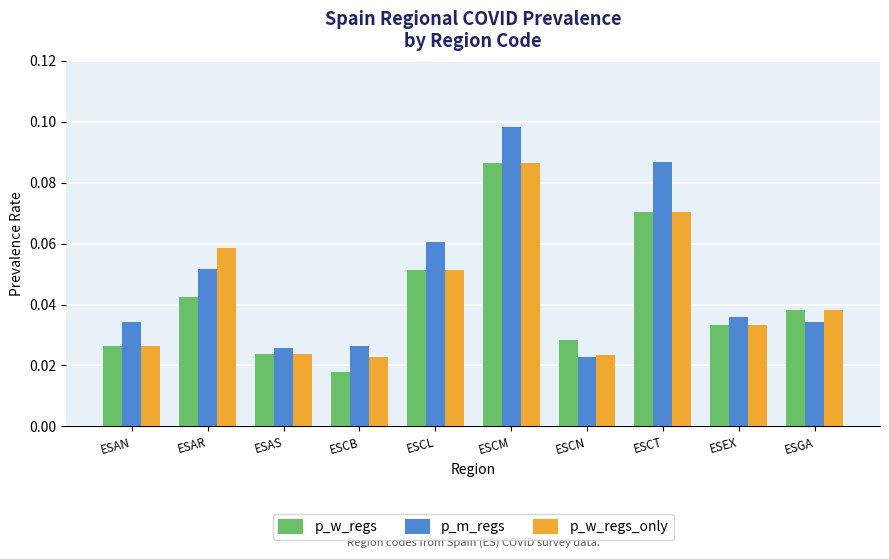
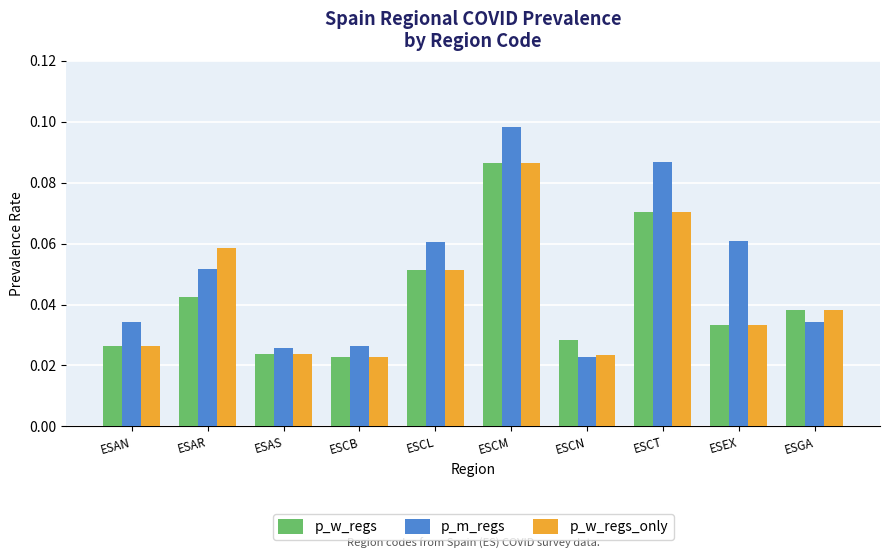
  {
    "p_w_regs": {
      "ESAN": 0.026,
      "ESAR": 0.042,
      "ESAS": 0.024,
-     "ESCB": 0.018,
+     "ESCB": 0.023,
      "ESCL": 0.051,
      "ESCM": 0.086,
      "ESCN": 0.028,
      "ESCT": 0.070,
      "ESEX": 0.033,
      "ESGA": 0.038
    },
    "p_m_regs": {
      "ESAN": 0.034,
      "ESAR": 0.052,
      "ESAS": 0.026,
      "ESCB": 0.027,
      "ESCL": 0.061,
      "ESCM": 0.098,
      "ESCN": 0.023,
      "ESCT": 0.087,
-     "ESEX": 0.036,
+     "ESEX": 0.061,
      "ESGA": 0.034
    },
    "p_w_regs_only": {
      "ESAN": 0.026,
      "ESAR": 0.059,
      "ESAS": 0.024,
      "ESCB": 0.023,
      "ESCL": 0.051,
      "ESCM": 0.086,
      "ESCN": 0.023,
      "ESCT": 0.070,
      "ESEX": 0.033,
      "ESGA": 0.038
    }
  }
